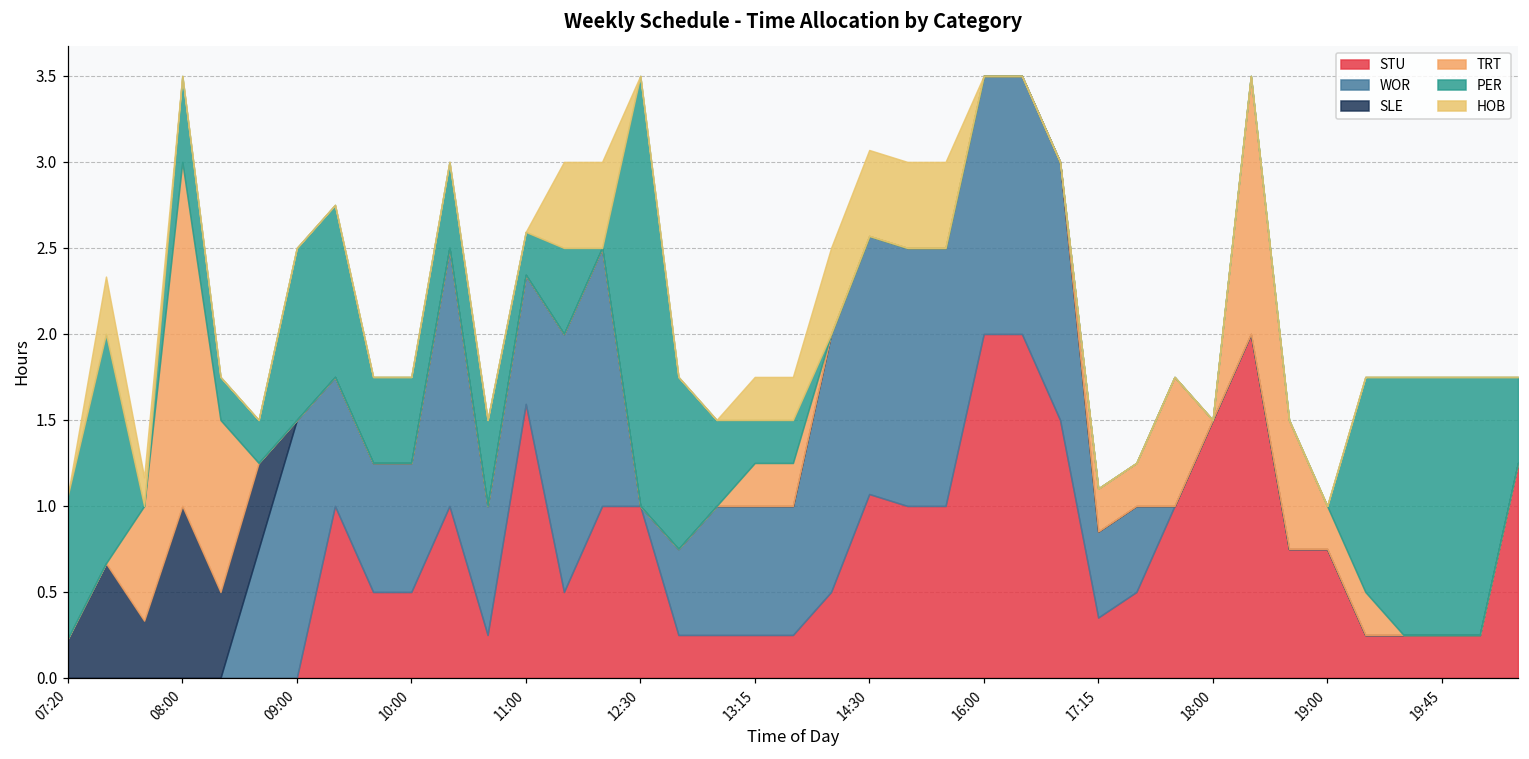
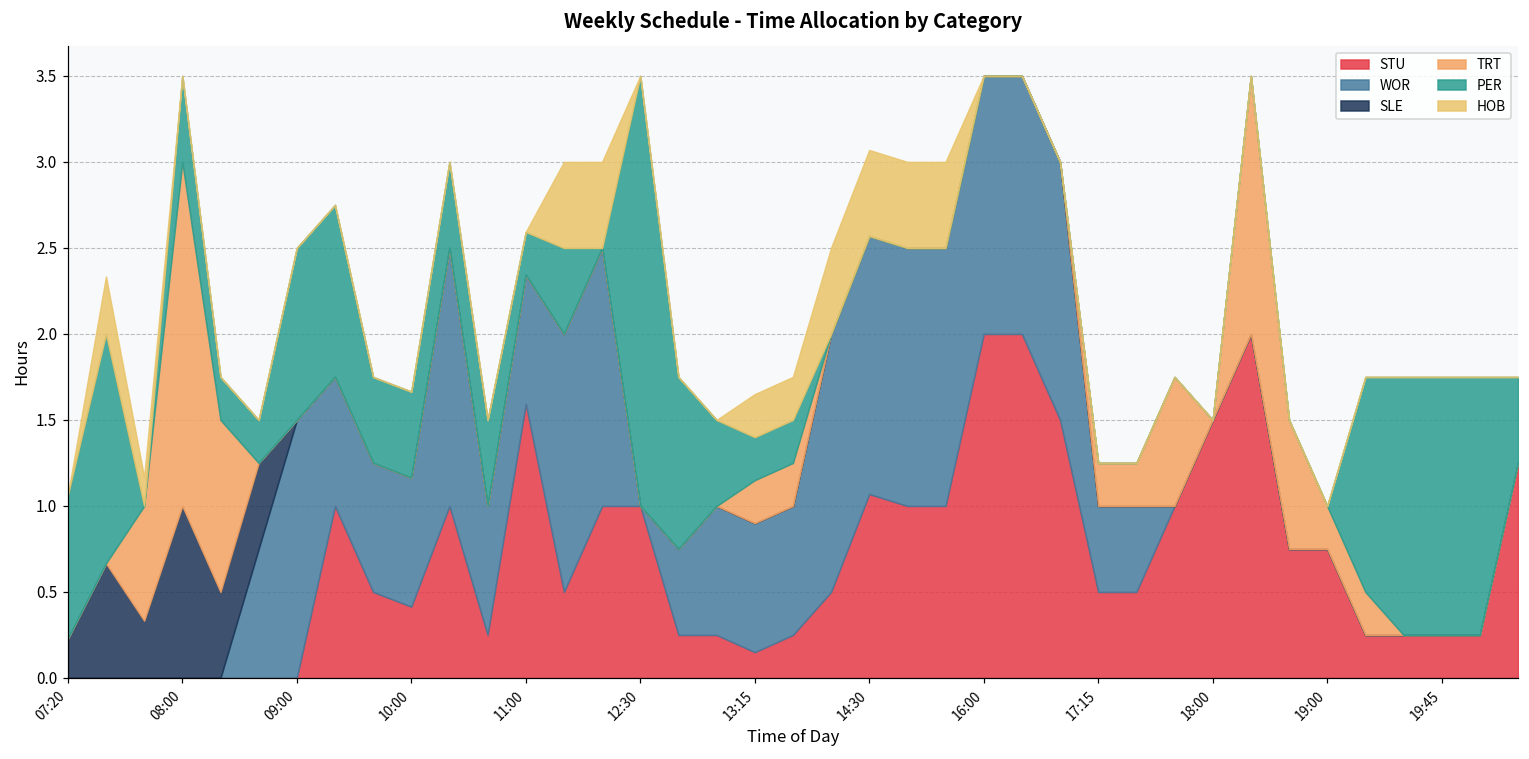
  {
    "STU": {
      "09:00": 0.00,
-     "10:00": 0.50,
+     "10:00": 0.41,
      "11:00": 1.59,
-     "13:15": 0.25,
+     "13:15": 0.15,
      "14:30": 1.07,
      "16:00": 2.00,
-     "17:15": 0.35
+     "17:15": 0.50
    },
    "SLE": {
      "08:00": 1.00
    }
  }
